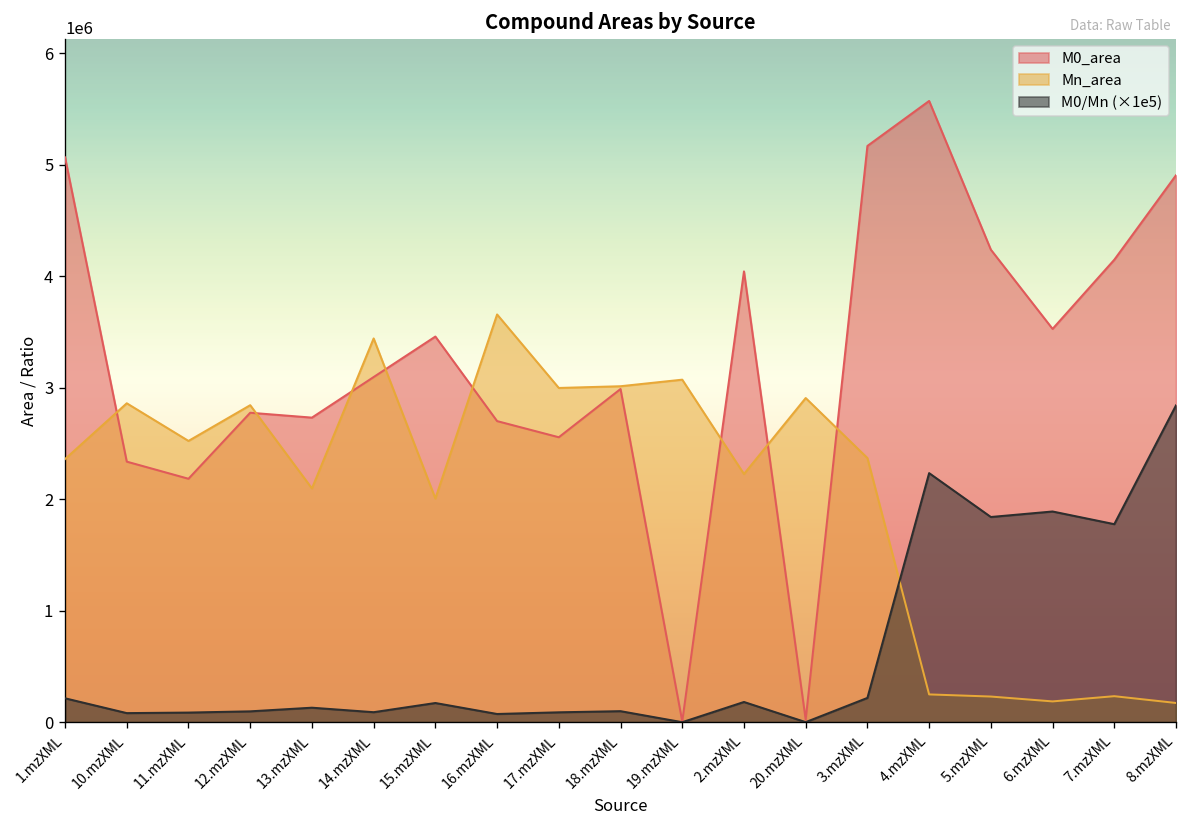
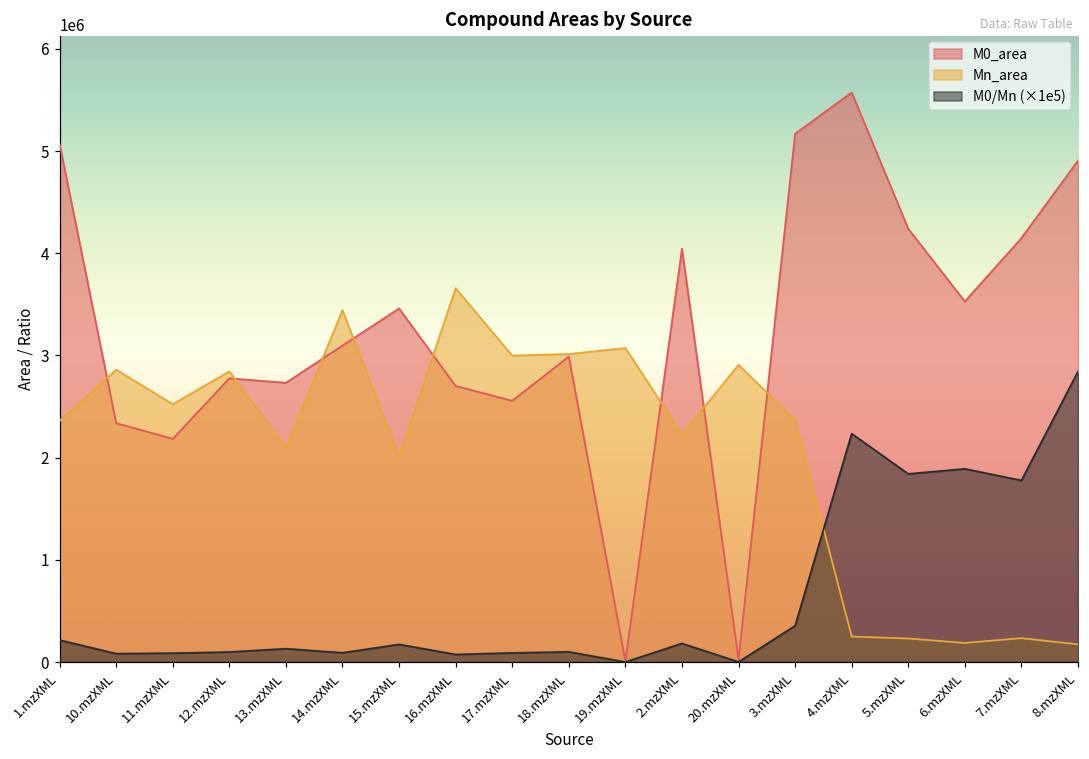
  {
    "M0_area": {
      "1.mzXML": 5100000,
      "10.mzXML": 2300000,
      "11.mzXML": 2200000,
      "12.mzXML": 2800000,
      "13.mzXML": 2700000,
      "14.mzXML": 3100000,
      "15.mzXML": 3500000,
      "16.mzXML": 2700000,
      "17.mzXML": 2600000,
      "2.mzXML": 4000000,
      "3.mzXML": 5200000,
      "4.mzXML": 5600000,
      "5.mzXML": 4200000,
      "6.mzXML": 3500000,
      "7.mzXML": 4100000,
      "8.mzXML": 4900000
    },
    "Mn_area": {
      "1.mzXML": 2400000,
      "10.mzXML": 2900000,
      "11.mzXML": 2500000,
      "12.mzXML": 2800000,
      "13.mzXML": 2100000,
      "14.mzXML": 3400000,
      "15.mzXML": 2000000,
      "16.mzXML": 3700000,
      "17.mzXML": 3000000,
      "19.mzXML": 3100000,
      "2.mzXML": 2200000,
      "20.mzXML": 2900000,
      "3.mzXML": 2400000,
      "4.mzXML": 200000,
      "5.mzXML": 200000,
      "6.mzXML": 200000,
      "7.mzXML": 200000,
      "8.mzXML": 200000
    },
    "M0/Mn (×1e5)": {
      "1.mzXML": 200000,
      "10.mzXML": 100000,
      "11.mzXML": 100000,
      "12.mzXML": 100000,
      "13.mzXML": 100000,
      "14.mzXML": 100000,
      "15.mzXML": 200000,
      "16.mzXML": 100000,
      "17.mzXML": 100000,
      "18.mzXML": 100000,
      "2.mzXML": 200000,
-     "3.mzXML": 200000,
+     "3.mzXML": 400000,
      "4.mzXML": 2200000,
      "5.mzXML": 1800000,
      "6.mzXML": 1900000,
      "7.mzXML": 1800000,
      "8.mzXML": 2800000
    }
  }
